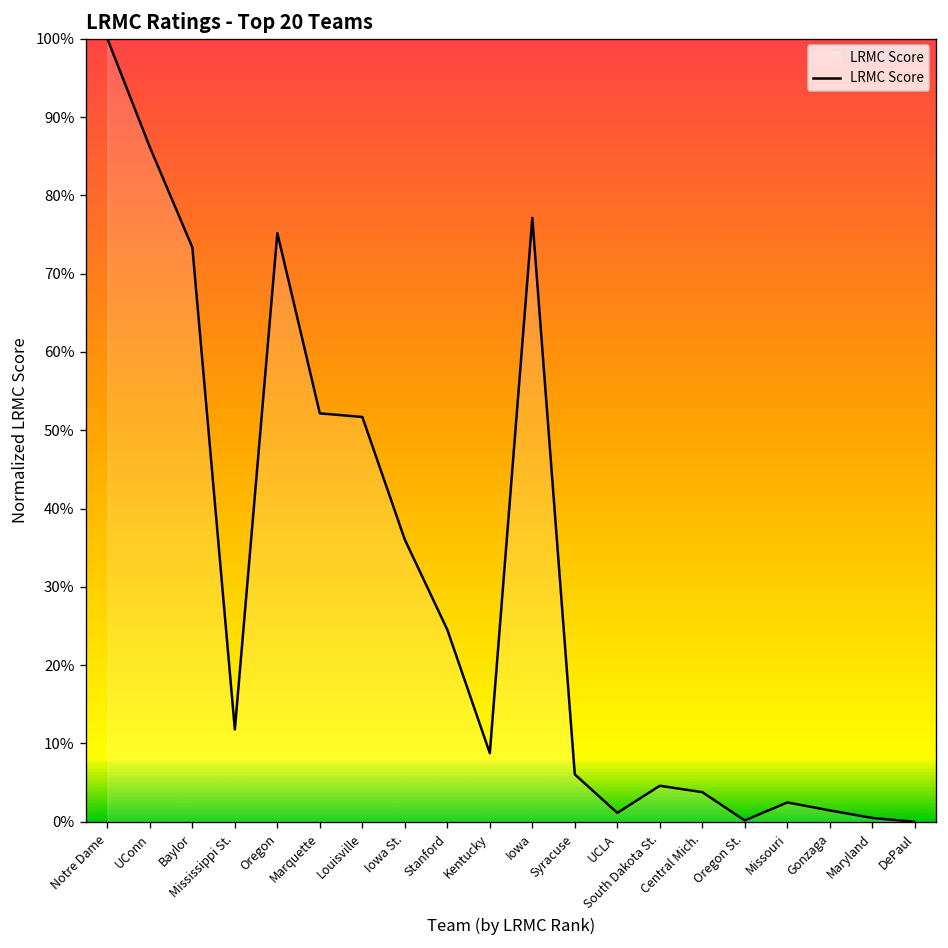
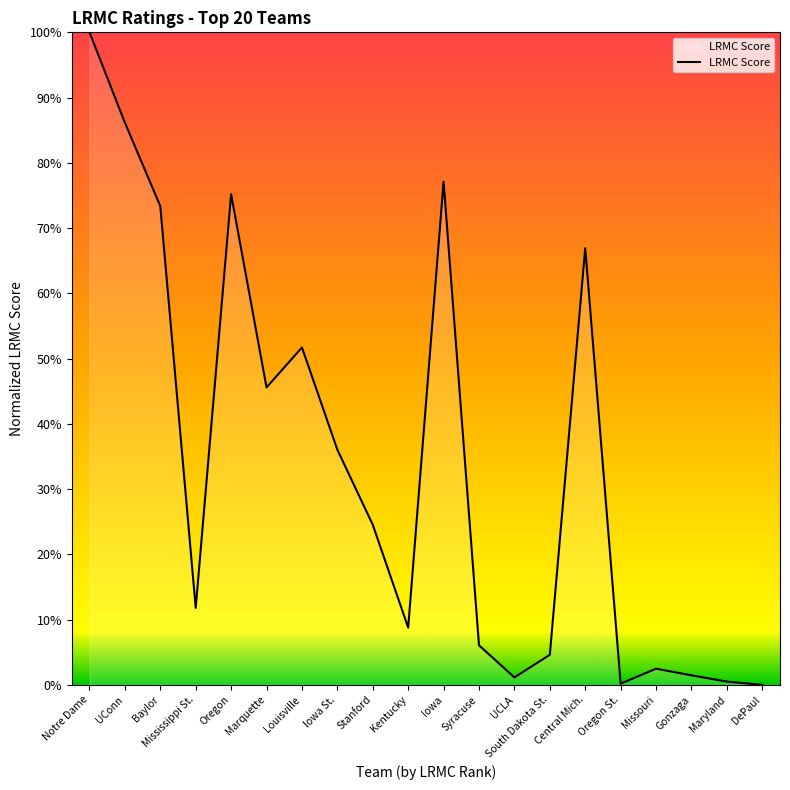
  {
    "Notre Dame": "100%",
    "UConn": "86%",
    "Baylor": "73%",
    "Mississippi St.": "12%",
    "Oregon": "75%",
-   "Marquette": "52%",
+   "Marquette": "46%",
    "Louisville": "52%",
    "Iowa St.": "36%",
    "Stanford": "25%",
    "Kentucky": "9%",
    "Iowa": "77%",
    "Syracuse": "6%",
    "UCLA": "1%",
    "South Dakota St.": "5%",
-   "Central Mich.": "4%",
+   "Central Mich.": "67%",
    "Oregon St.": "0%",
    "Missouri": "2%",
    "Gonzaga": "1%",
    "Maryland": "0%",
    "DePaul": "0%"
  }
